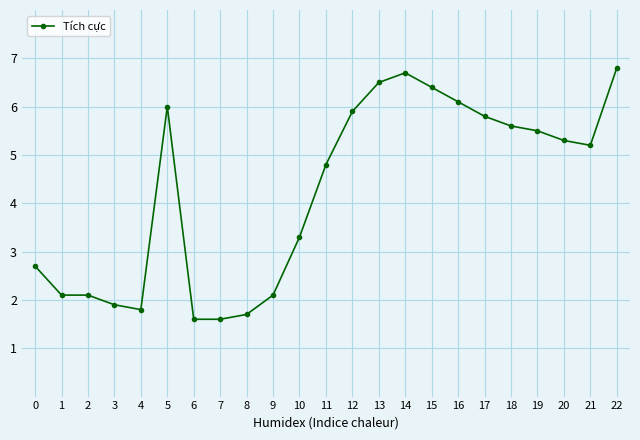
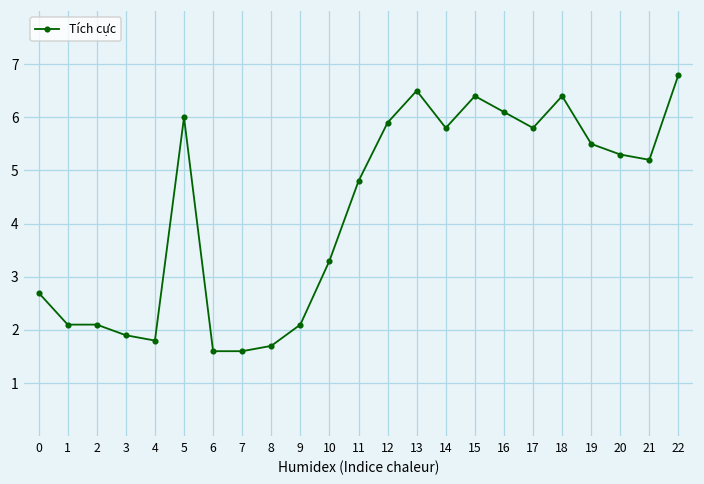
  {
    "0": 2.7,
    "1": 2.1,
    "2": 2.1,
    "3": 1.9,
    "4": 1.8,
    "5": 6.0,
    "6": 1.6,
    "7": 1.6,
    "8": 1.7,
    "9": 2.1,
    "10": 3.3,
    "11": 4.8,
    "12": 5.9,
    "13": 6.5,
-   "14": 6.7,
+   "14": 5.8,
    "15": 6.4,
    "16": 6.1,
    "17": 5.8,
-   "18": 5.6,
+   "18": 6.4,
    "19": 5.5,
    "20": 5.3,
    "21": 5.2,
    "22": 6.8
  }
